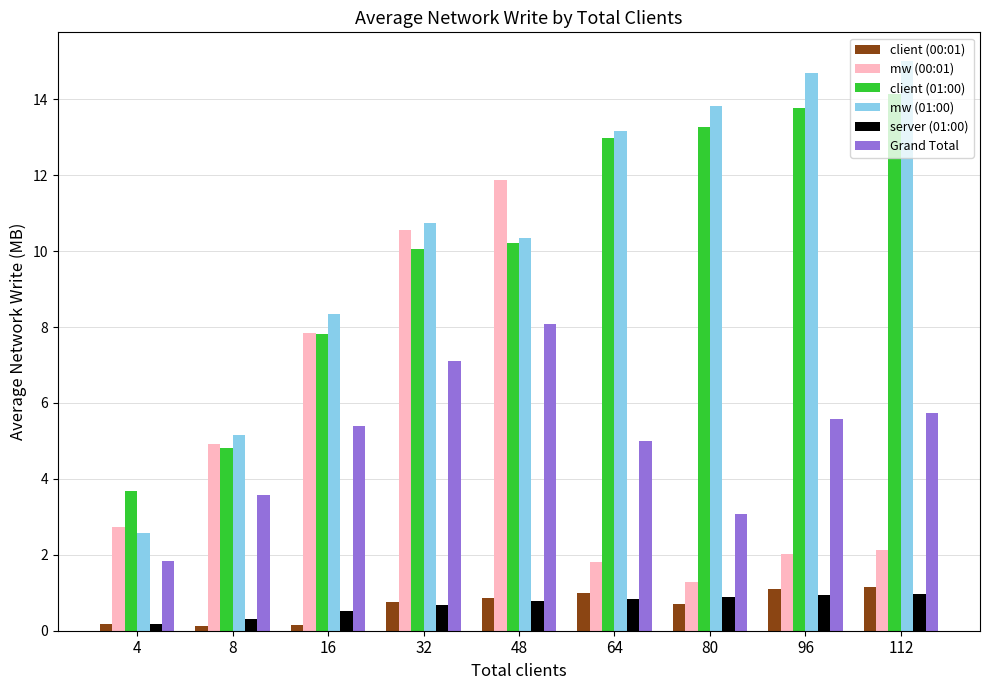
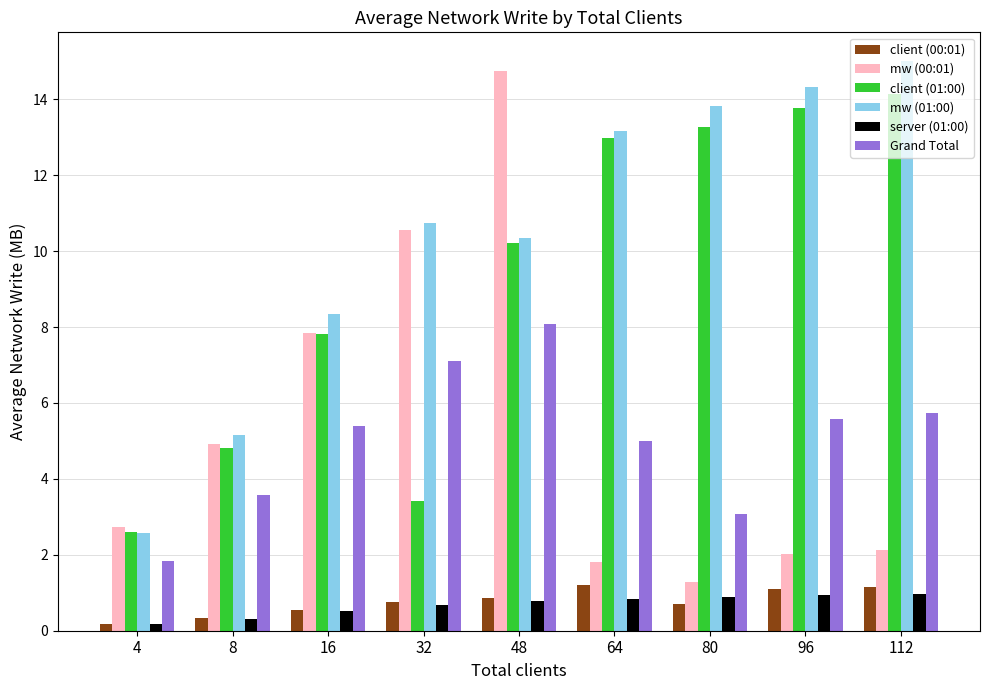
  {
    "client (00:01)": {
      "4": 0.2,
-     "8": 0.1,
-     "16": 0.1,
+     "8": 0.3,
+     "16": 0.5,
      "32": 0.7,
      "48": 0.9,
-     "64": 1.0,
+     "64": 1.2,
      "80": 0.7,
      "96": 1.1,
      "112": 1.2
    },
    "mw (00:01)": {
      "4": 2.7,
      "8": 4.9,
      "16": 7.9,
      "32": 10.6,
-     "48": 11.9,
+     "48": 14.8,
      "64": 1.8,
      "80": 1.3,
      "96": 2.0,
      "112": 2.1
    },
    "client (01:00)": {
-     "4": 3.7,
+     "4": 2.6,
      "8": 4.8,
      "16": 7.8,
-     "32": 10.1,
+     "32": 3.4,
      "48": 10.2,
      "64": 13.0,
      "80": 13.3,
      "96": 13.8
    },
    "mw (01:00)": {
      "4": 2.6,
      "8": 5.1,
      "16": 8.3,
      "32": 10.7,
      "48": 10.3,
      "64": 13.2,
      "80": 13.8,
-     "96": 14.7
+     "96": 14.3
    },
    "server (01:00)": {
      "4": 0.2,
      "8": 0.3,
      "16": 0.5,
      "32": 0.7,
      "48": 0.8,
      "64": 0.8,
      "80": 0.9,
      "96": 0.9,
      "112": 1.0
    },
    "Grand Total": {
      "4": 1.8,
      "8": 3.6,
      "16": 5.4,
      "32": 7.1,
      "48": 8.1,
      "64": 5.0,
      "80": 3.1,
      "96": 5.6,
      "112": 5.7
    }
  }
